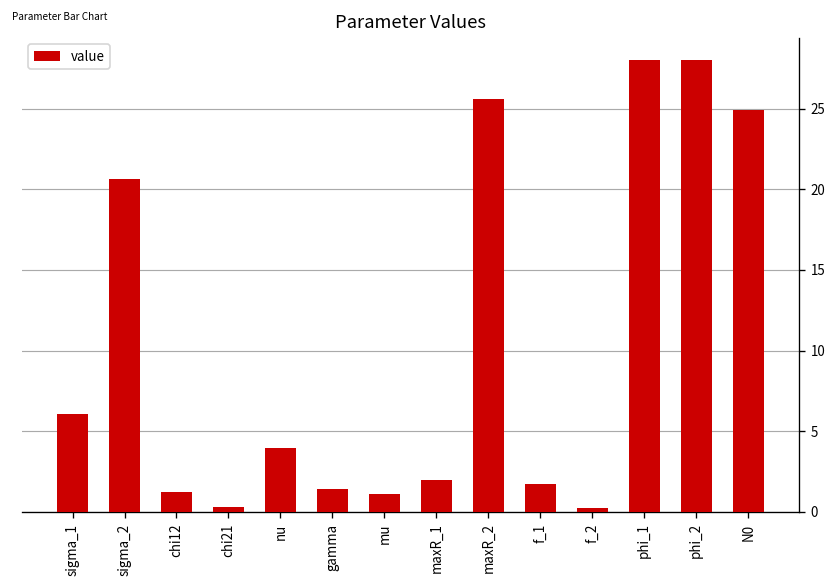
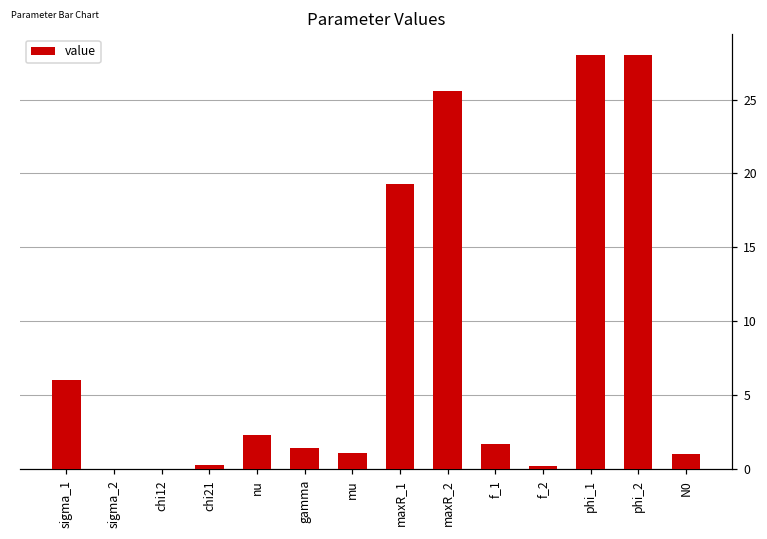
  {
    "sigma_1": 6.0,
-   "sigma_2": 20.6,
-   "chi12": 1.2,
+   "sigma_2": 0.0,
+   "chi12": 0.0,
    "chi21": 0.3,
-   "nu": 3.9,
+   "nu": 2.3,
    "gamma": 1.4,
    "mu": 1.1,
-   "maxR_1": 2.0,
+   "maxR_1": 19.3,
    "maxR_2": 25.6,
    "f_1": 1.7,
    "f_2": 0.2,
    "phi_1": 28.0,
    "phi_2": 28.0,
-   "N0": 24.9
+   "N0": 1.0
  }
